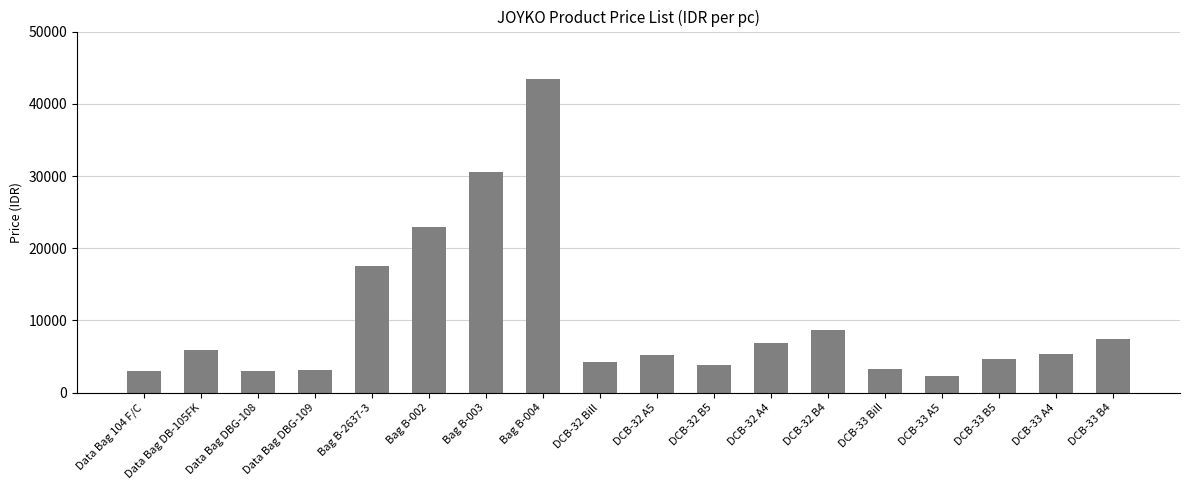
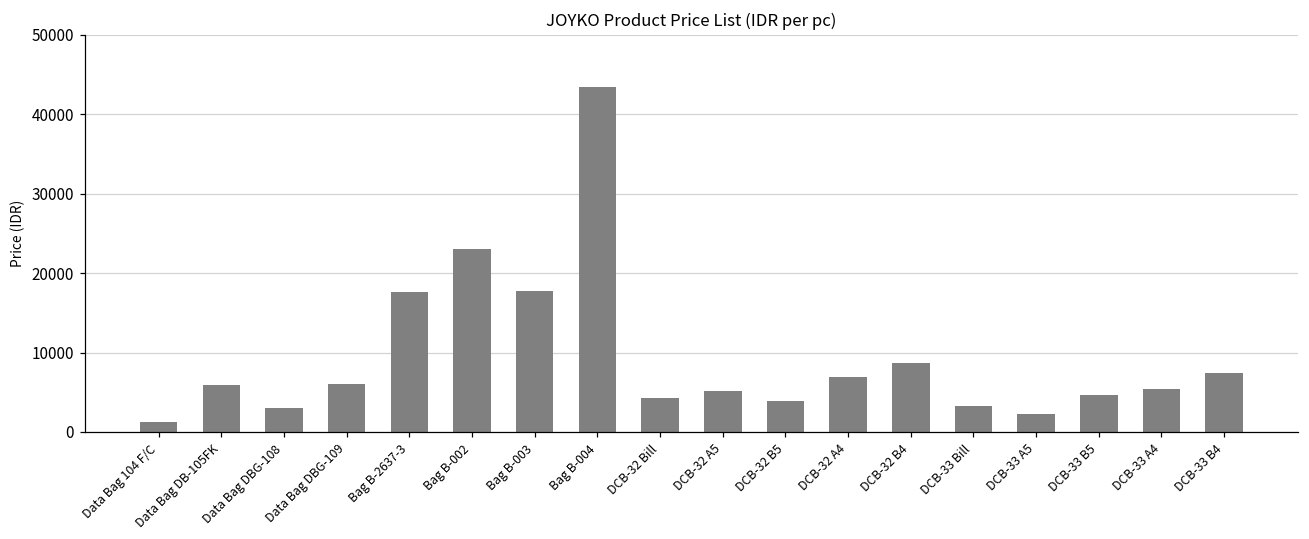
  {
-   "Data Bag 104 F/C": 3000,
+   "Data Bag 104 F/C": 1000,
    "Data Bag DB-105FK": 6000,
    "Data Bag DBG-108": 3000,
-   "Data Bag DBG-109": 3000,
+   "Data Bag DBG-109": 6000,
    "Bag B-2637-3": 18000,
    "Bag B-002": 23000,
-   "Bag B-003": 31000,
+   "Bag B-003": 18000,
    "Bag B-004": 44000,
    "DCB-32 Bill": 4000,
    "DCB-32 A5": 5000,
    "DCB-32 B5": 4000,
    "DCB-32 A4": 7000,
    "DCB-32 B4": 9000,
    "DCB-33 Bill": 3000,
    "DCB-33 A5": 2000,
    "DCB-33 B5": 5000,
    "DCB-33 A4": 5000,
    "DCB-33 B4": 7000
  }
